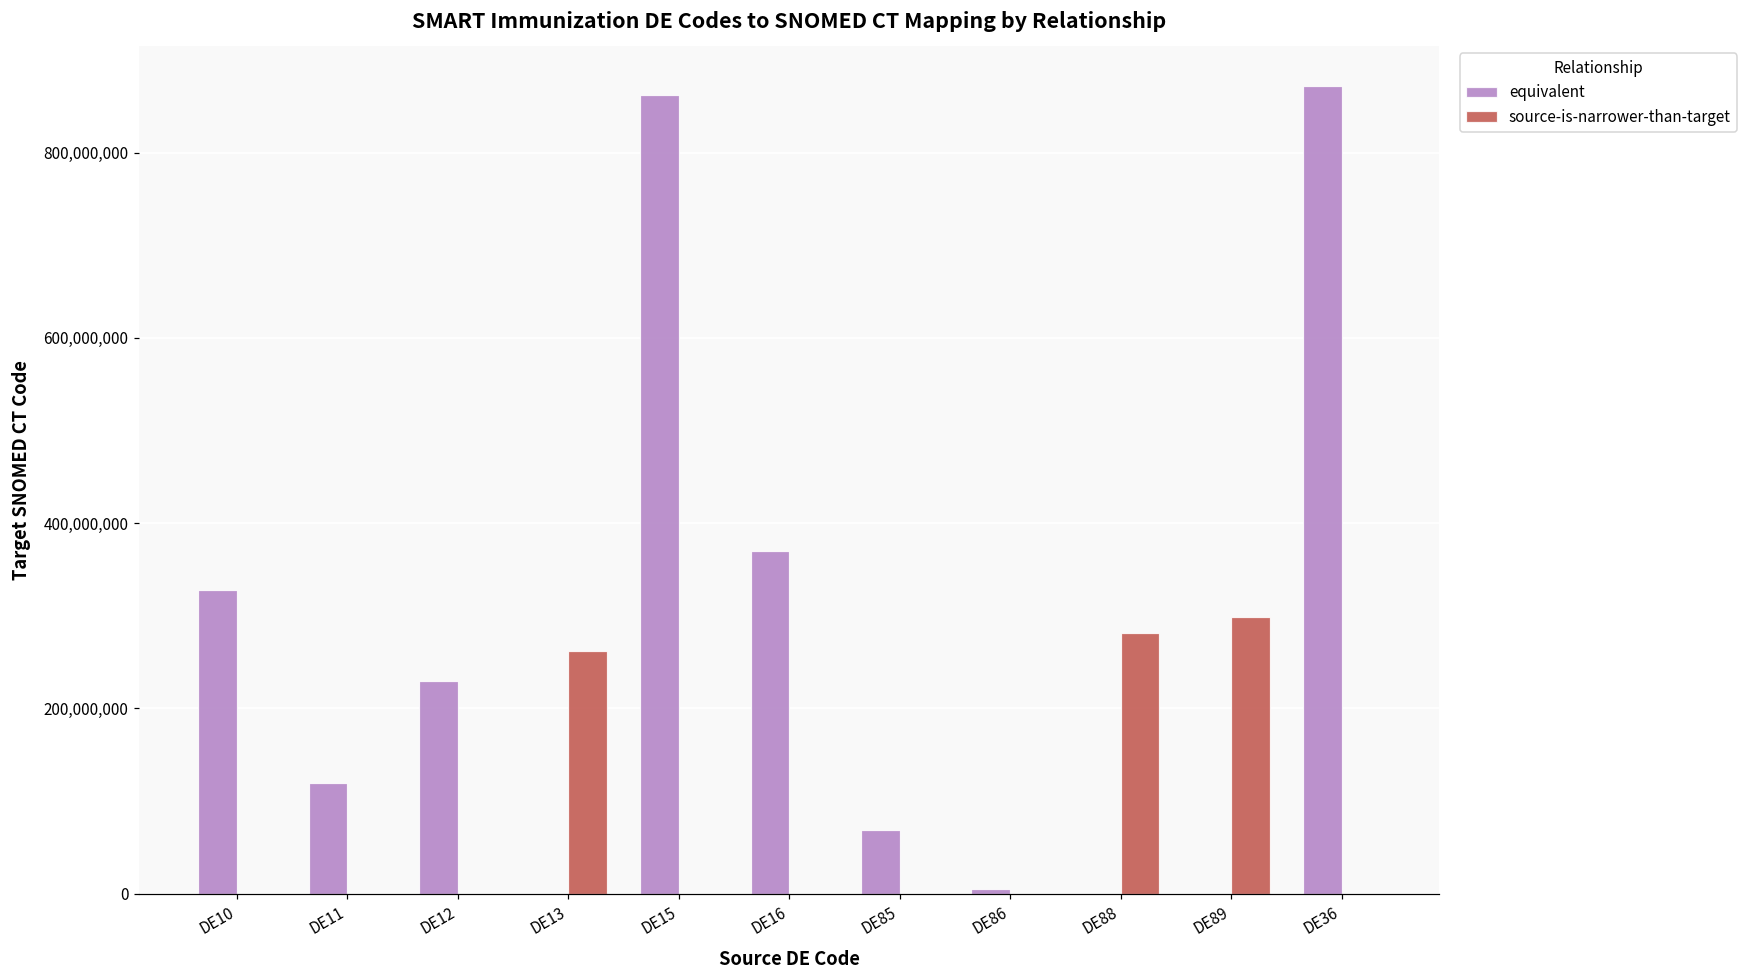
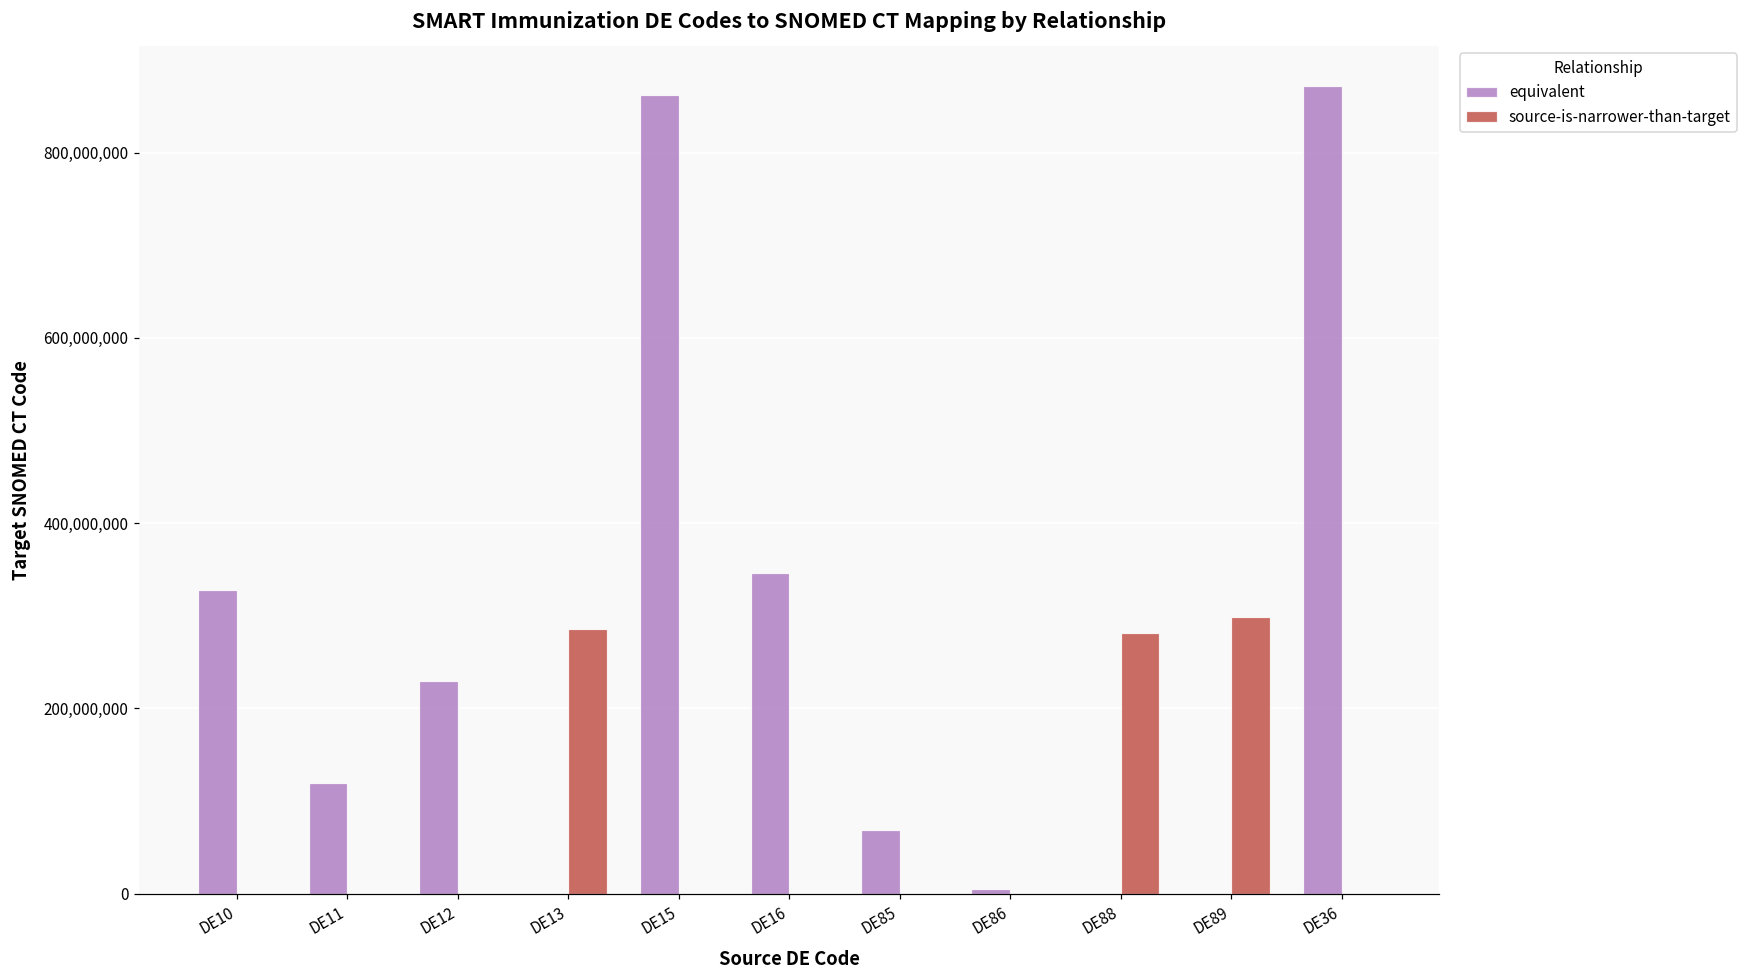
  {
    "equivalent": {
      "DE10": "330,000,000",
      "DE11": "120,000,000",
      "DE12": "230,000,000",
      "DE13": "0",
      "DE15": "860,000,000",
-     "DE16": "370,000,000",
+     "DE16": "350,000,000",
      "DE85": "70,000,000",
      "DE86": "10,000,000",
      "DE88": "0",
      "DE89": "0",
      "DE36": "870,000,000"
    },
    "source-is-narrower-than-target": {
      "DE10": "0",
      "DE11": "0",
      "DE12": "0",
-     "DE13": "260,000,000",
+     "DE13": "290,000,000",
      "DE15": "0",
      "DE16": "0",
      "DE85": "0",
      "DE86": "0",
      "DE88": "280,000,000",
      "DE89": "300,000,000",
      "DE36": "0"
    }
  }
